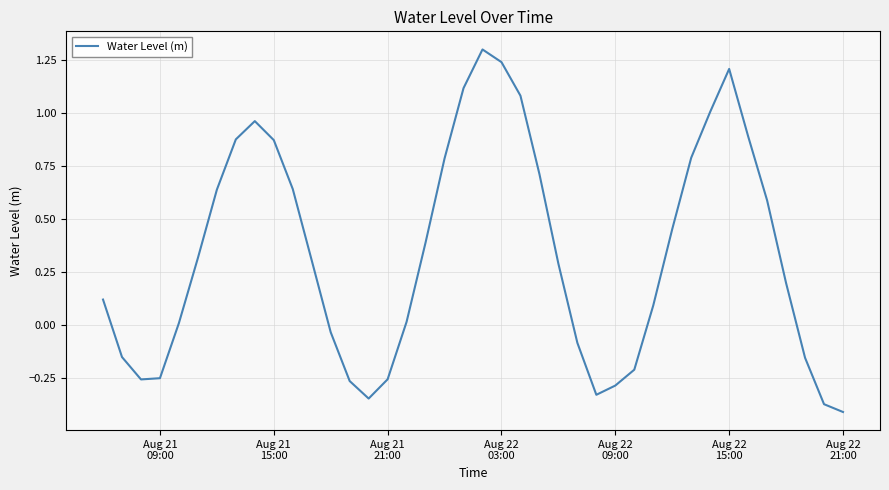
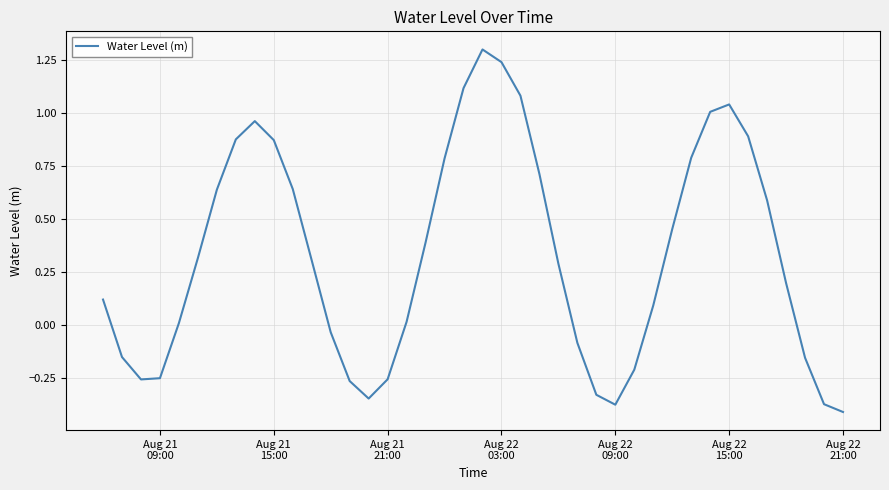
  {
    "Aug 21 09:00": -0.25,
    "Aug 21 15:00": 0.87,
    "Aug 21 21:00": -0.26,
    "Aug 22 03:00": 1.24,
-   "Aug 22 09:00": -0.29,
-   "Aug 22 15:00": 1.21,
+   "Aug 22 09:00": -0.38,
+   "Aug 22 15:00": 1.04,
    "Aug 22 21:00": -0.41
  }
